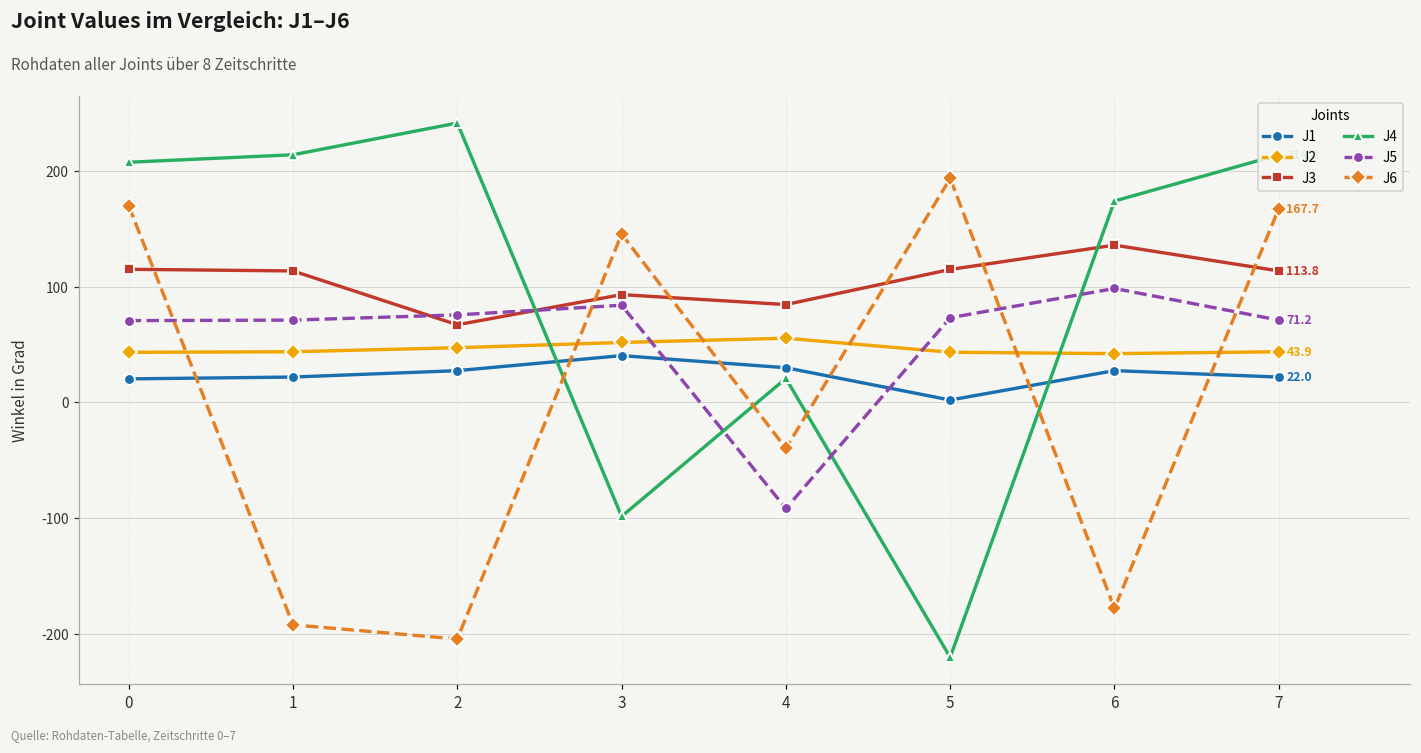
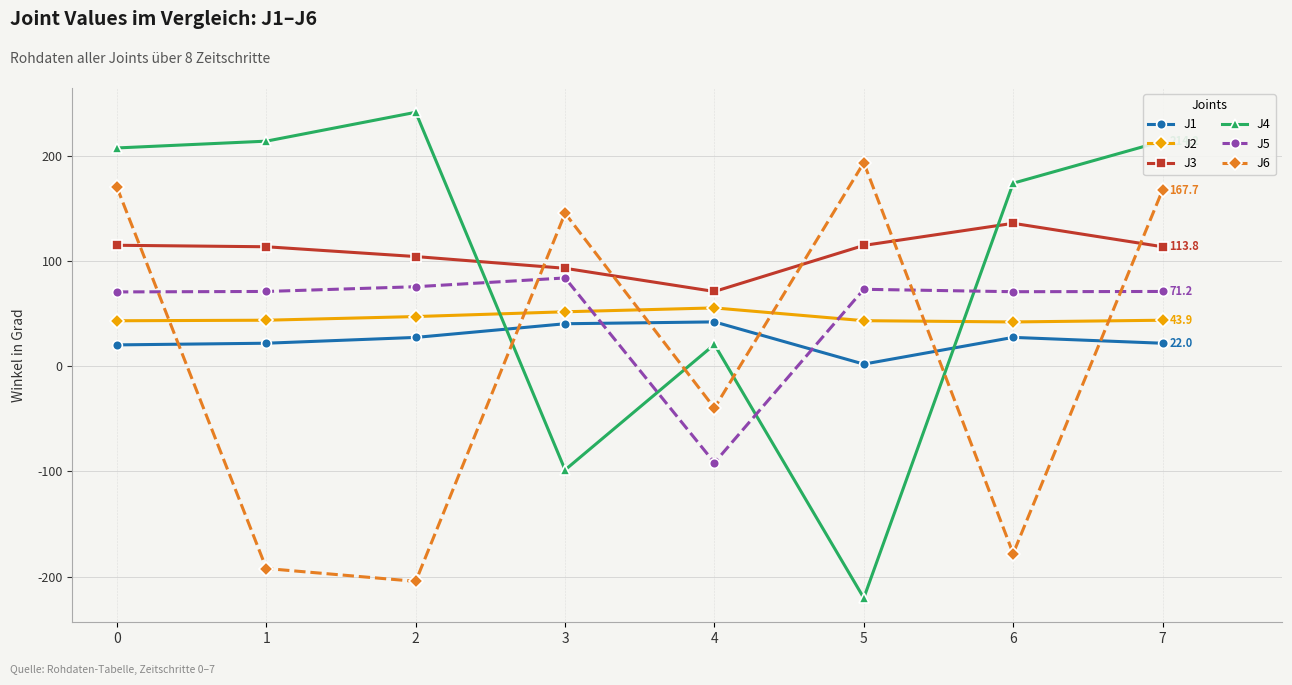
  {
    "J1": {
      "0": 20,
      "1": 22,
      "2": 28,
      "3": 41,
-     "4": 30,
+     "4": 42,
      "5": 2,
      "6": 28
    },
    "J3": {
      "0": 115,
      "1": 114,
-     "2": 67,
+     "2": 104,
      "3": 93,
-     "4": 85,
+     "4": 71,
      "5": 115,
      "6": 136
    },
    "J4": {
      "0": 208,
      "1": 214,
      "2": 242,
      "3": -99,
      "4": 21,
      "5": -220,
      "6": 174
    },
    "J5": {
      "0": 71,
      "1": 71,
      "2": 76,
      "3": 84,
      "4": -92,
      "5": 73,
-     "6": 99
+     "6": 71
    }
  }
